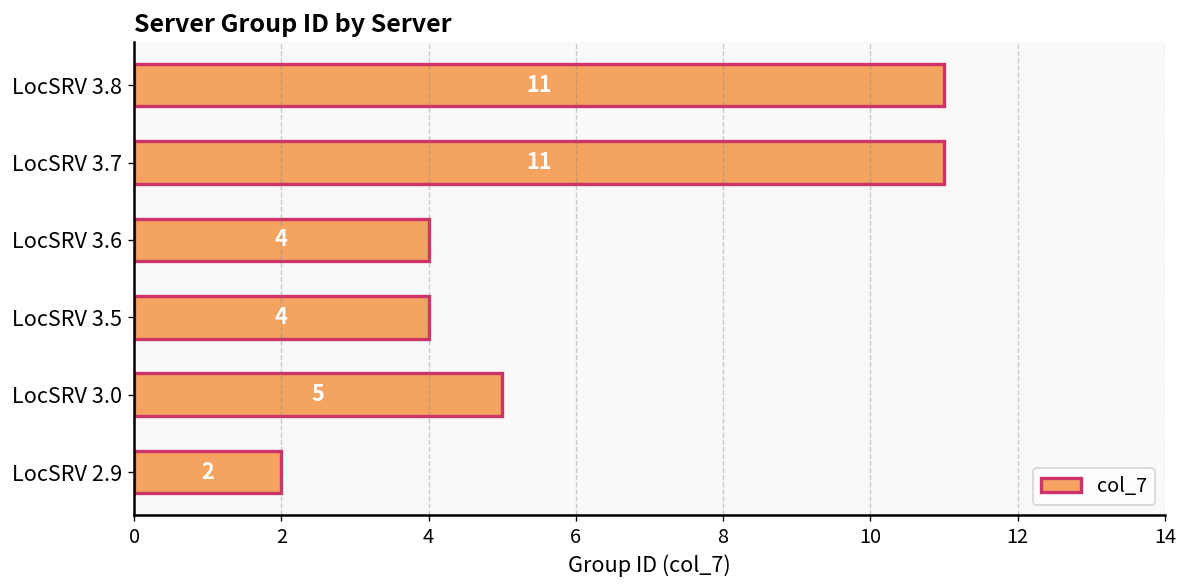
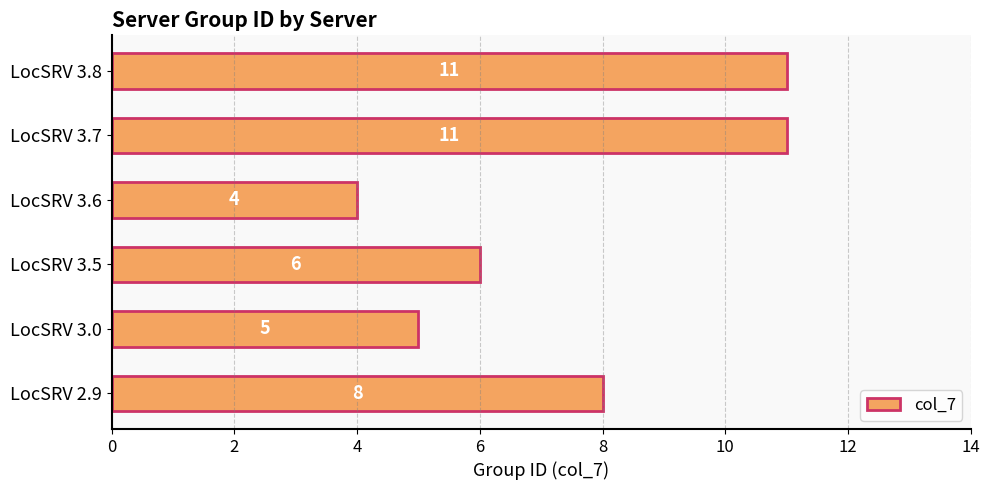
  {
    "LocSRV 3.8": 11,
    "LocSRV 3.7": 11,
    "LocSRV 3.6": 4,
-   "LocSRV 3.5": 4,
+   "LocSRV 3.5": 6,
    "LocSRV 3.0": 5,
-   "LocSRV 2.9": 2
+   "LocSRV 2.9": 8
  }
